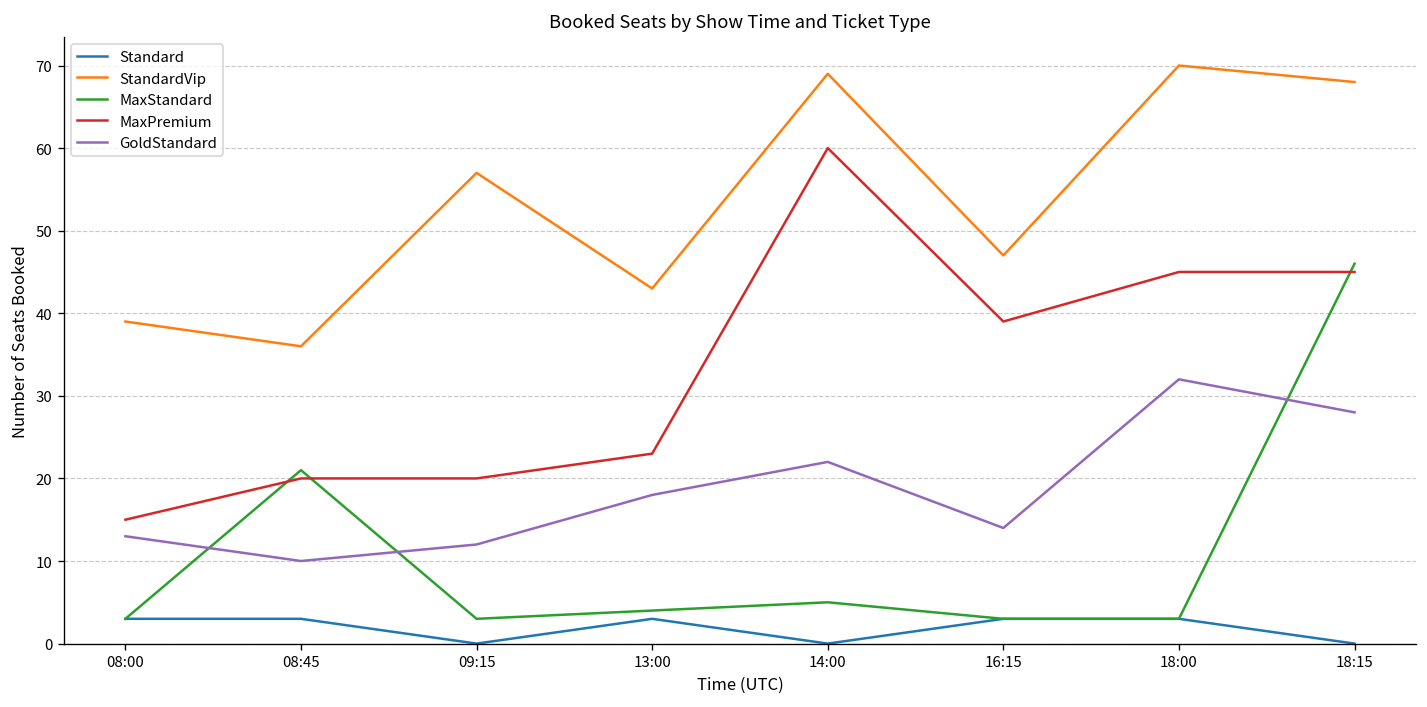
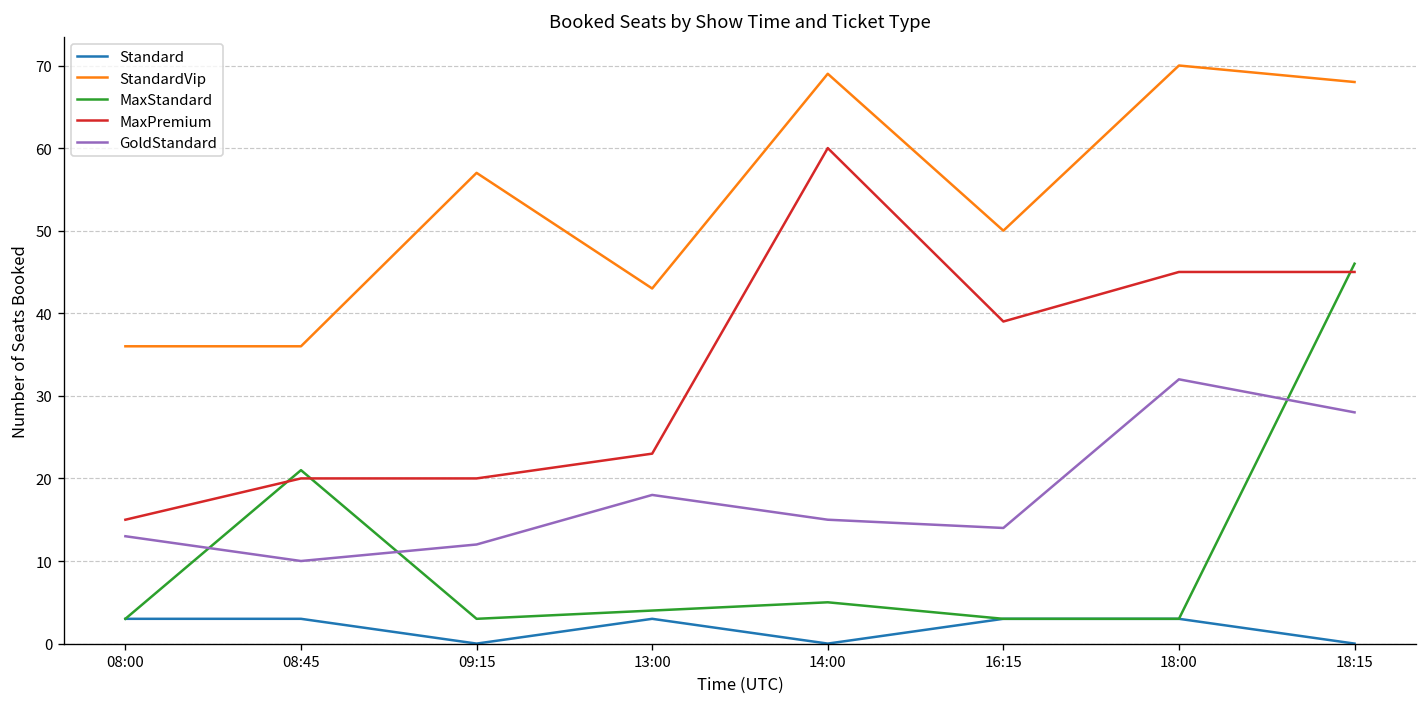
  {
    "Standard": {
      "08:45": 3,
      "09:15": 0,
      "13:00": 3,
      "14:00": 0,
      "18:15": 0
    },
    "StandardVip": {
-     "08:00": 39,
+     "08:00": 36,
      "08:45": 36,
      "09:15": 57,
      "13:00": 43,
      "14:00": 69,
-     "16:15": 47,
+     "16:15": 50,
      "18:00": 70,
      "18:15": 68
    },
    "MaxStandard": {
      "08:45": 21,
      "09:15": 3,
      "13:00": 4,
      "14:00": 5,
      "18:15": 46
    },
    "MaxPremium": {
      "08:00": 15,
      "08:45": 20,
      "09:15": 20,
      "13:00": 23,
      "14:00": 60,
      "16:15": 39,
      "18:00": 45,
      "18:15": 45
    },
    "GoldStandard": {
      "08:00": 13,
      "08:45": 10,
      "09:15": 12,
      "13:00": 18,
-     "14:00": 22,
+     "14:00": 15,
      "16:15": 14,
      "18:00": 32,
      "18:15": 28
    }
  }
